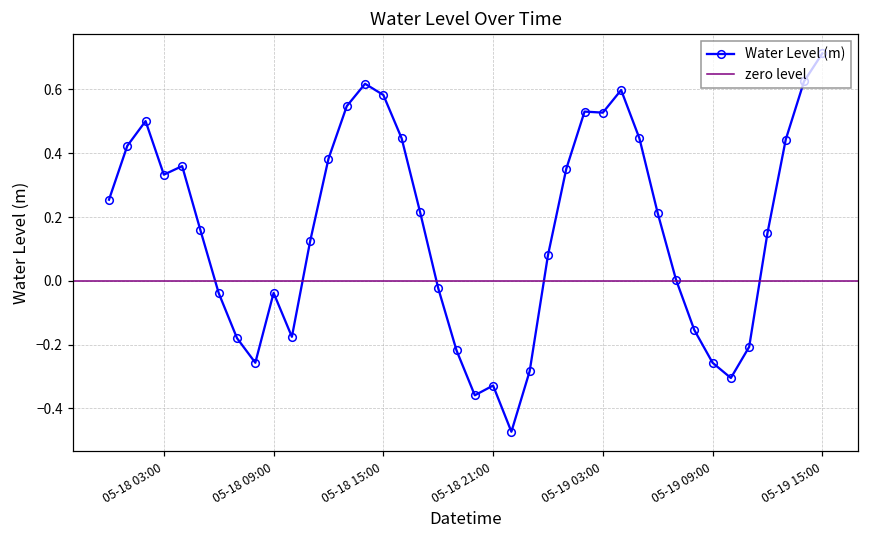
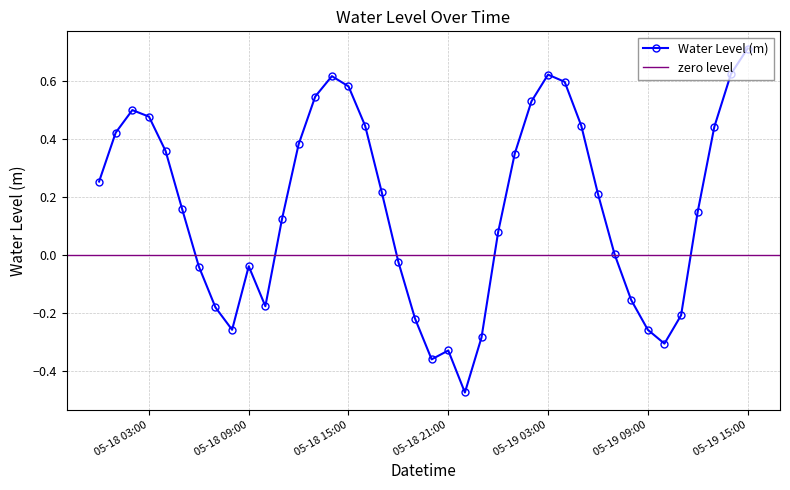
  {
-   "05-18 03:00": 0.33,
+   "05-18 03:00": 0.48,
    "05-18 09:00": -0.04,
    "05-18 15:00": 0.58,
    "05-18 21:00": -0.33,
-   "05-19 03:00": 0.53,
+   "05-19 03:00": 0.62,
    "05-19 09:00": -0.26
  }
